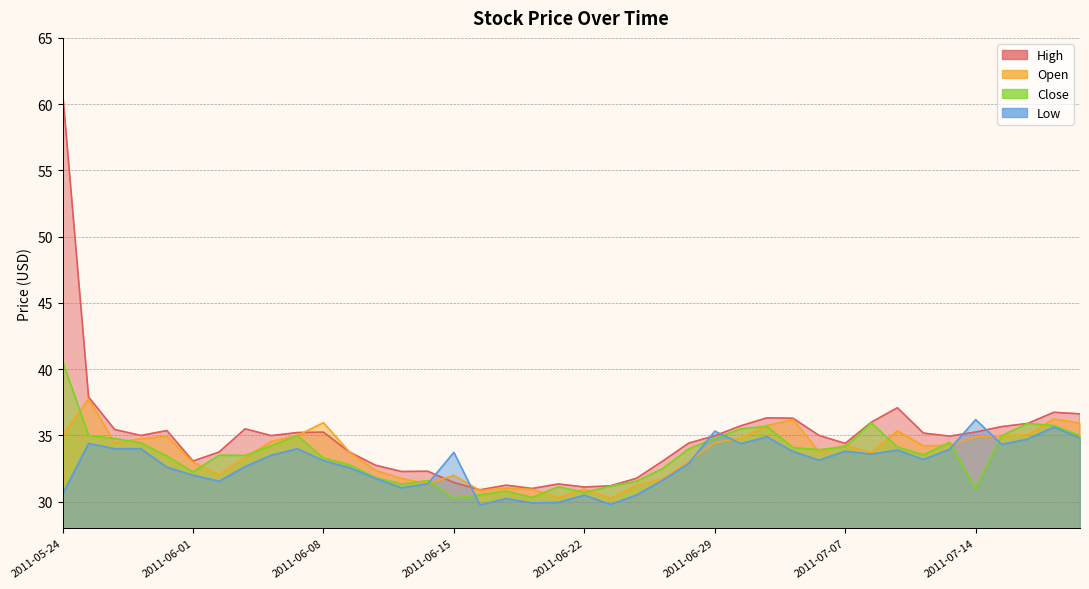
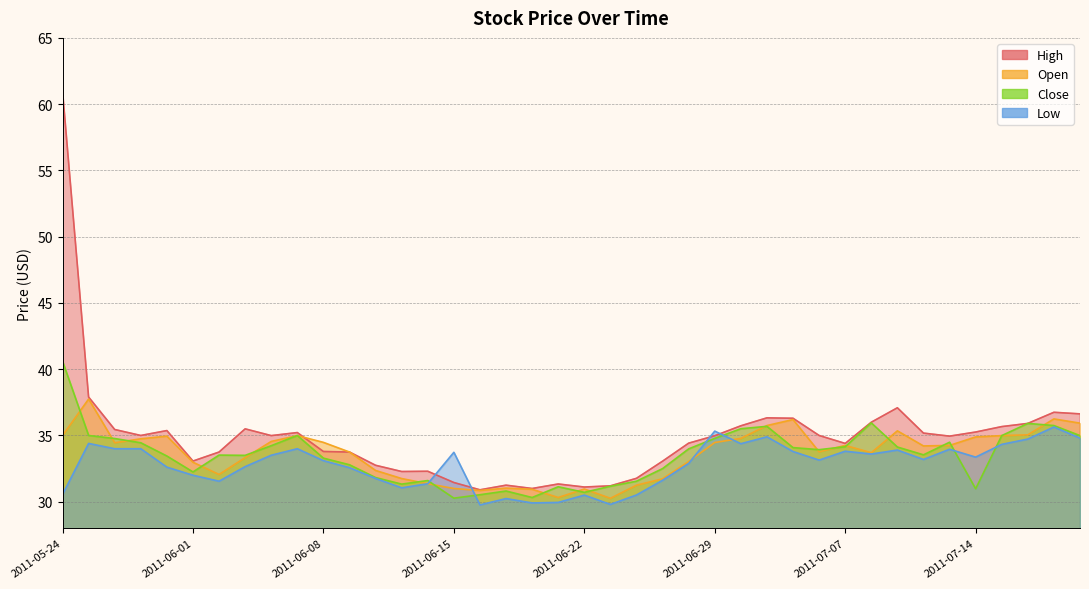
  {
    "High": {
      "2011-05-24": 61.0,
-     "2011-06-08": 35.3,
+     "2011-06-08": 33.8,
      "2011-06-15": 31.5,
      "2011-06-29": 35.0,
      "2011-07-14": 35.3
    },
    "Open": {
      "2011-05-24": 35.0,
-     "2011-06-08": 36.0,
-     "2011-06-15": 32,
+     "2011-06-08": 34.5,
+     "2011-06-15": 31,
      "2011-06-29": 34.5,
      "2011-07-14": 34.9
    },
    "Close": {
      "2011-05-24": 40.6,
      "2011-06-01": 32.3,
      "2011-06-08": 33.3,
      "2011-06-15": 30.3,
      "2011-06-22": 30.7,
      "2011-06-29": 34.8,
      "2011-07-14": 31.0
    },
    "Low": {
      "2011-05-24": 30.6,
      "2011-06-01": 32.0,
      "2011-06-08": 33.1,
      "2011-06-15": 33.7,
      "2011-06-22": 30.5,
      "2011-06-29": 35.3,
      "2011-07-07": 33.8,
-     "2011-07-14": 36.2
+     "2011-07-14": 33.4
    }
  }
